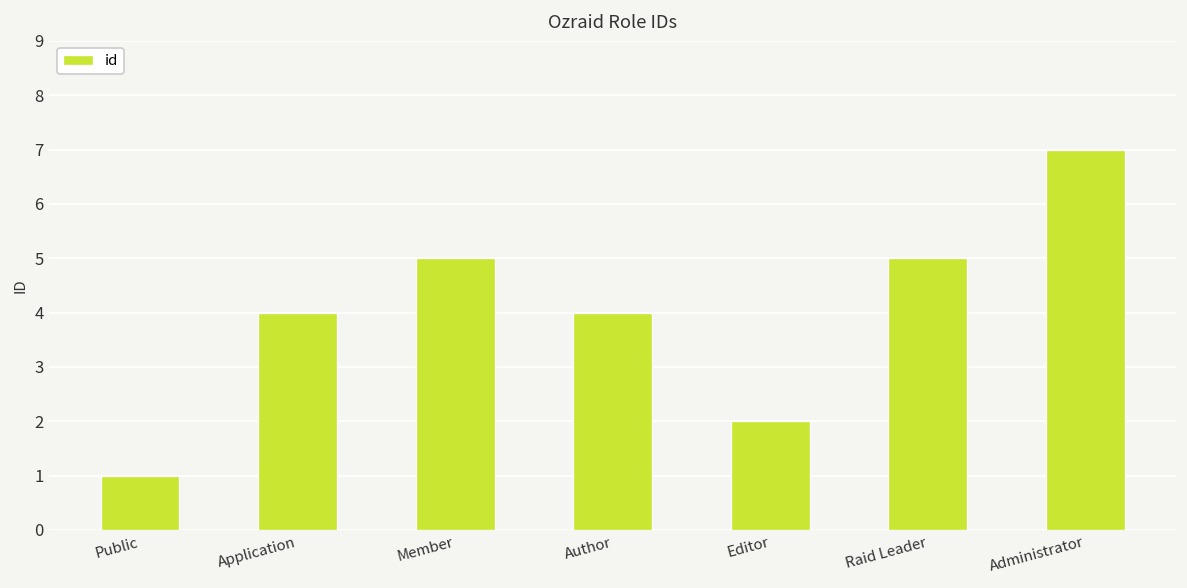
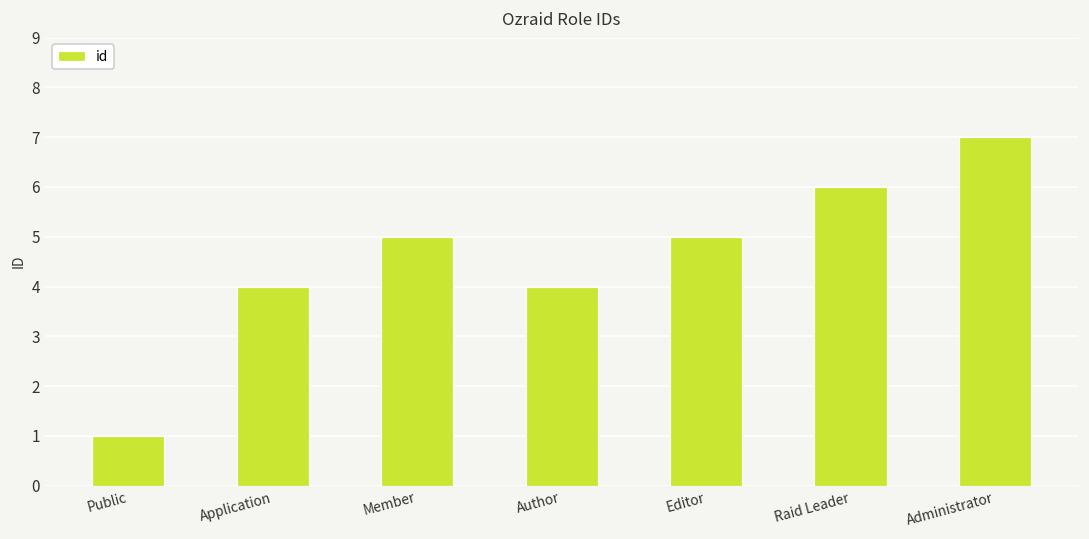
  {
    "Public": 1,
    "Application": 4,
    "Member": 5,
    "Author": 4,
-   "Editor": 2,
-   "Raid Leader": 5,
+   "Editor": 5,
+   "Raid Leader": 6,
    "Administrator": 7
  }
